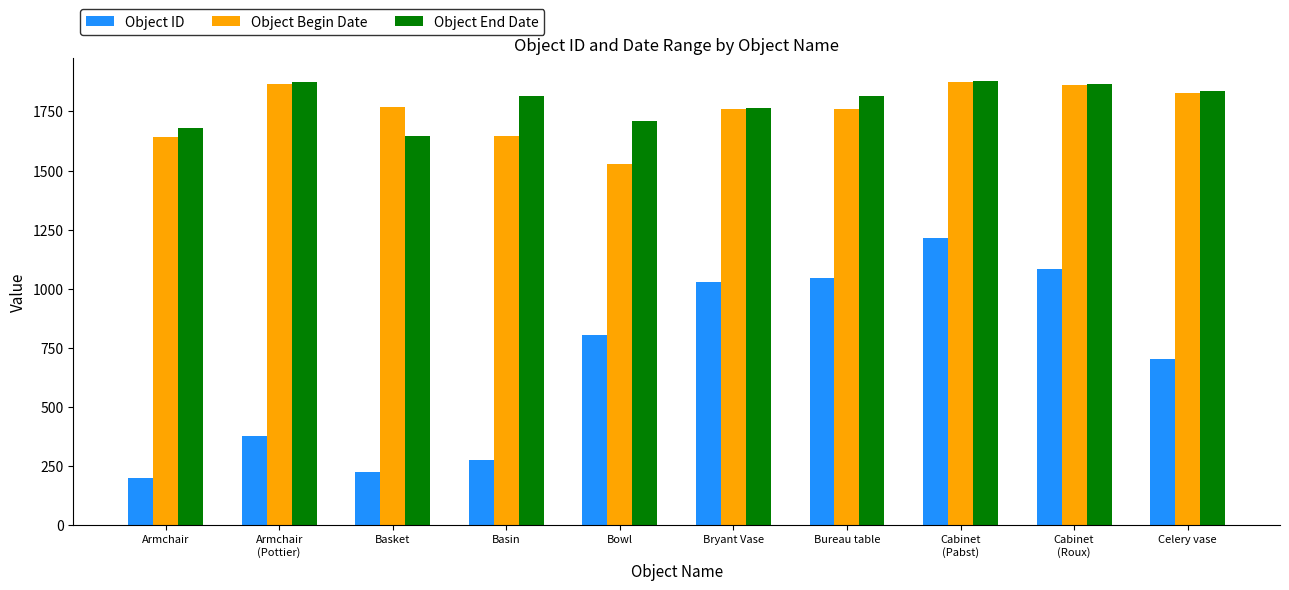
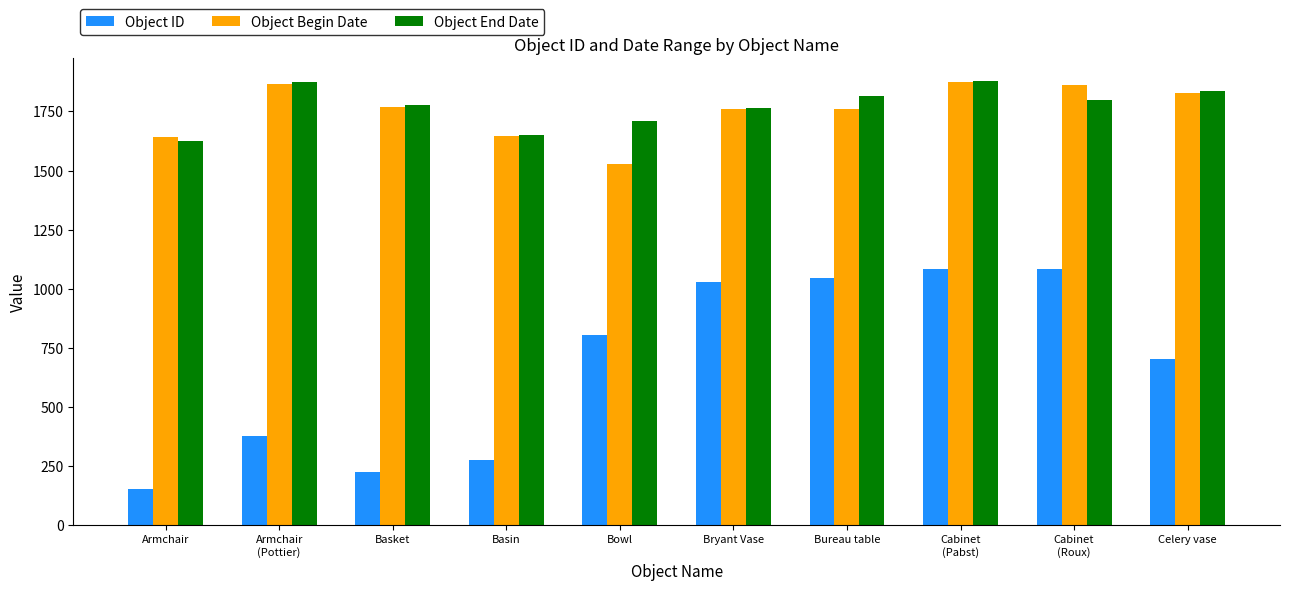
  {
    "Object ID": {
-     "Armchair": 200,
+     "Armchair": 150,
      "Armchair (Pottier)": 380,
      "Basket": 220,
      "Basin": 270,
      "Bowl": 800,
      "Bryant Vase": 1030,
      "Bureau table": 1050,
-     "Cabinet (Pabst)": 1220,
+     "Cabinet (Pabst)": 1080,
      "Cabinet (Roux)": 1080,
      "Celery vase": 700
    },
    "Object Begin Date": {
      "Armchair": 1640,
      "Armchair (Pottier)": 1870,
      "Basket": 1770,
      "Basin": 1650,
      "Bowl": 1530,
      "Bryant Vase": 1760,
      "Bureau table": 1760,
      "Cabinet (Pabst)": 1870,
      "Cabinet (Roux)": 1860,
      "Celery vase": 1830
    },
    "Object End Date": {
-     "Armchair": 1680,
+     "Armchair": 1630,
      "Armchair (Pottier)": 1880,
-     "Basket": 1650,
-     "Basin": 1820,
+     "Basket": 1780,
+     "Basin": 1650,
      "Bowl": 1710,
      "Bryant Vase": 1770,
      "Bureau table": 1810,
      "Cabinet (Pabst)": 1880,
-     "Cabinet (Roux)": 1870,
+     "Cabinet (Roux)": 1800,
      "Celery vase": 1840
    }
  }
